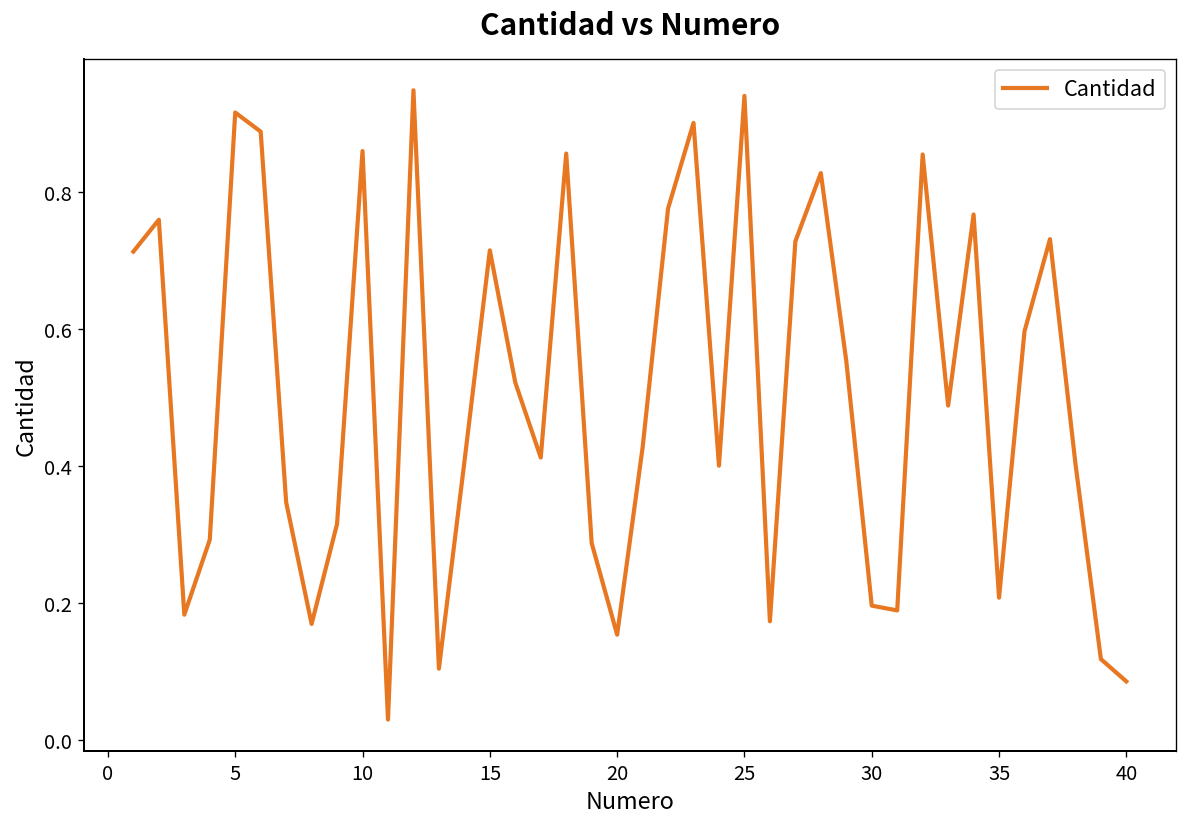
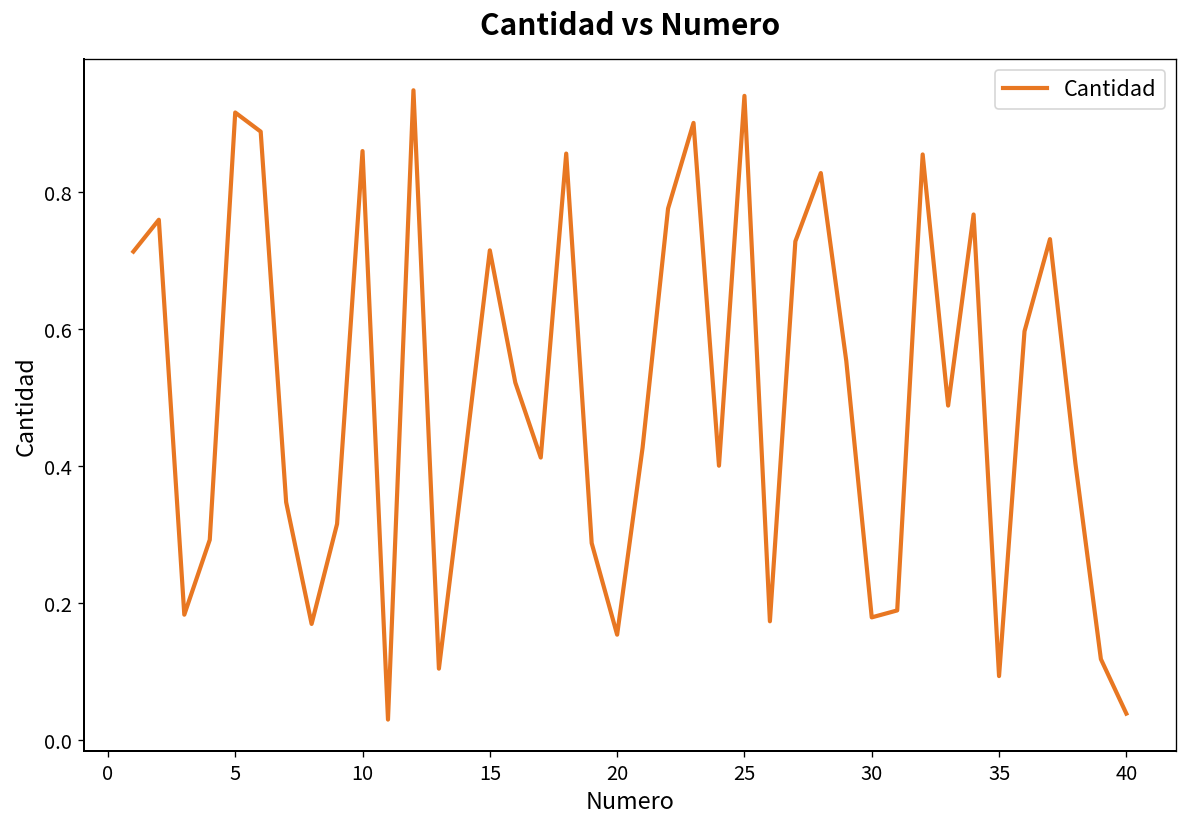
  {
    "5": 0.92,
    "10": 0.86,
    "15": 0.71,
    "20": 0.15,
    "25": 0.94,
-   "30": 0.20,
-   "35": 0.21,
-   "40": 0.09
+   "30": 0.18,
+   "35": 0.09,
+   "40": 0.04
  }
